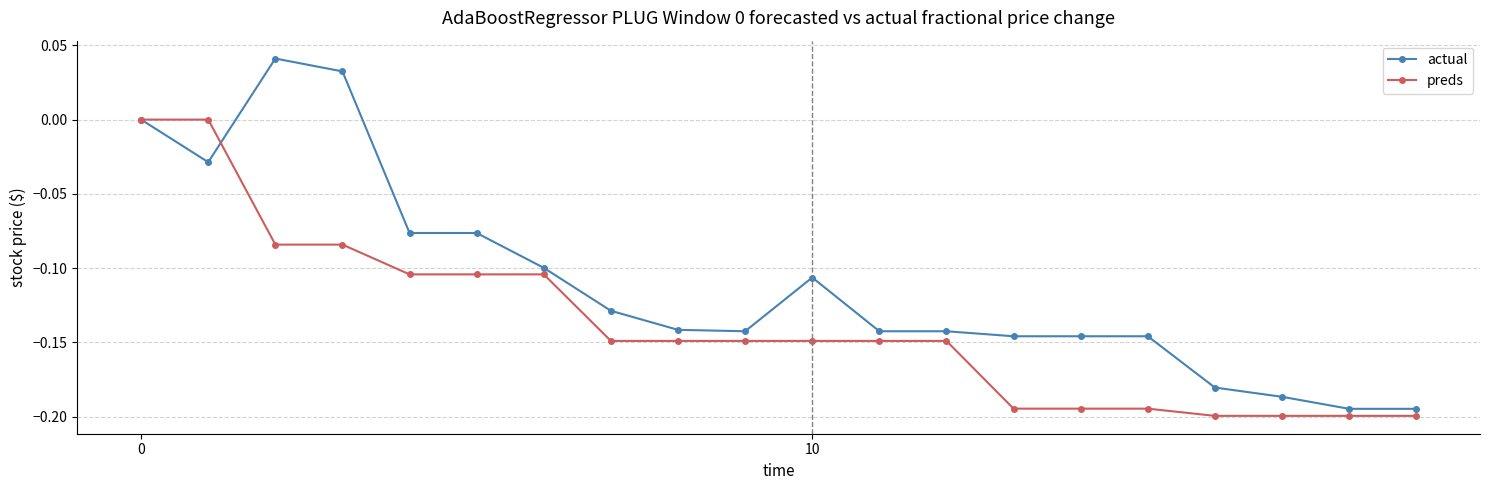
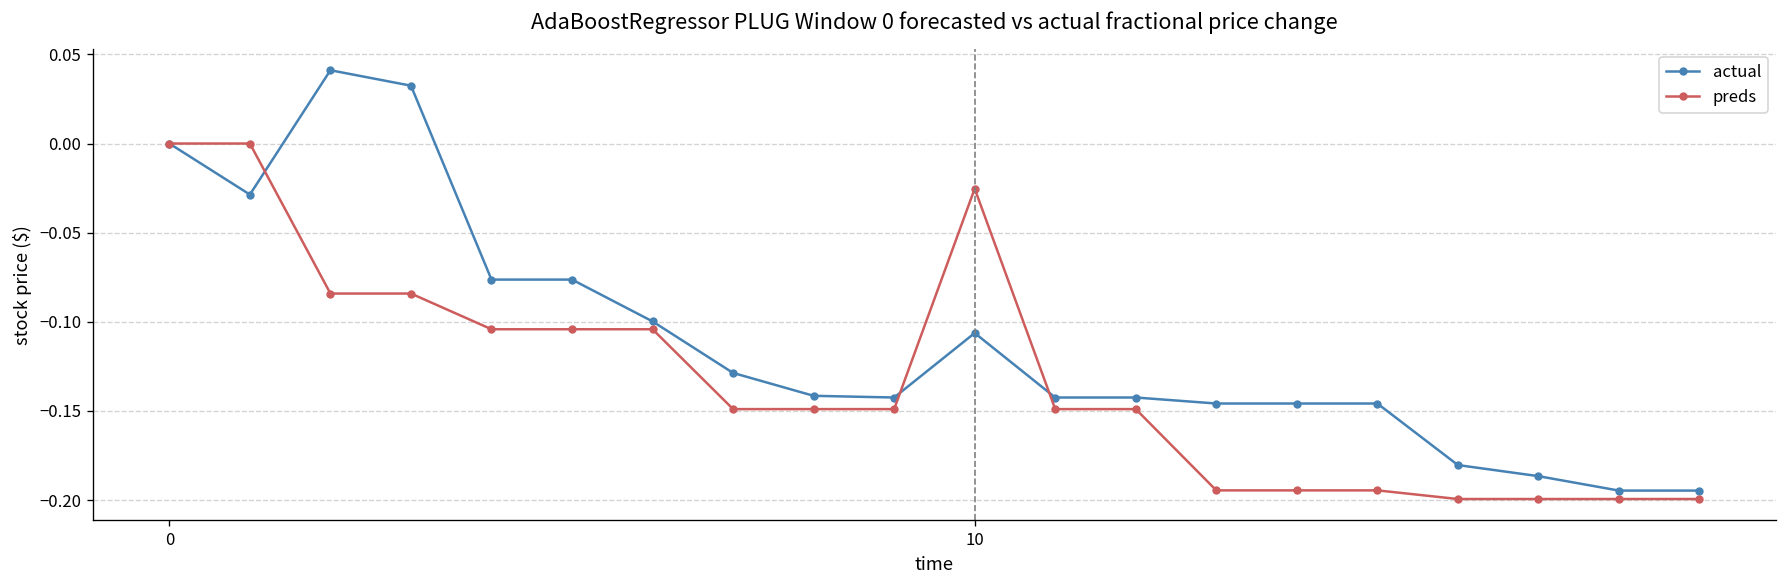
  {
    "actual": {
      "10": -0.106
    },
    "preds": {
-     "10": -0.149
+     "10": -0.025
    }
  }
